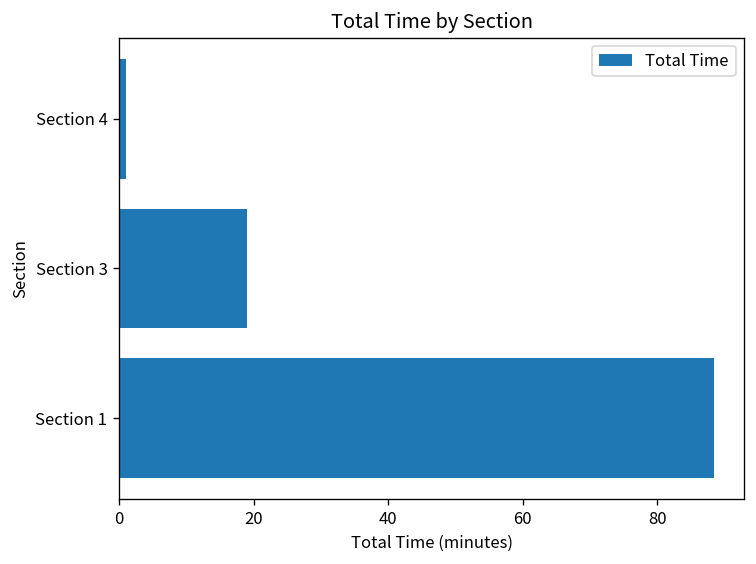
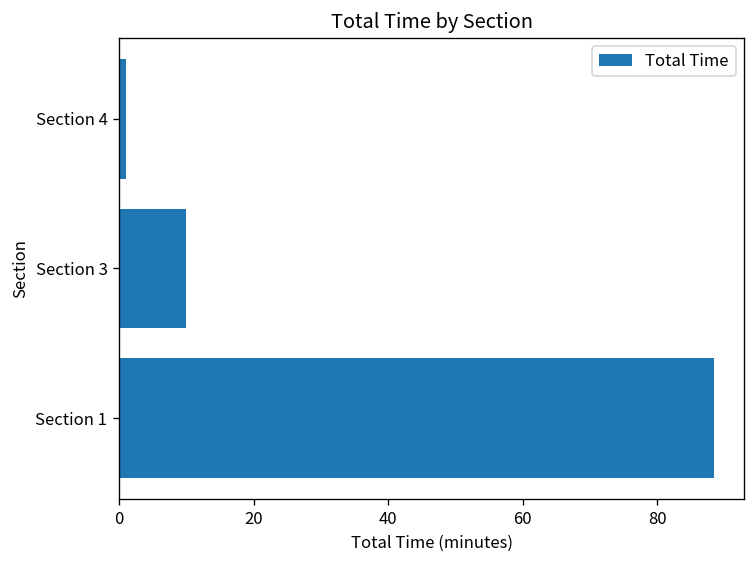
  {
    "Section 4": 1,
-   "Section 3": 19,
+   "Section 3": 10,
    "Section 1": 89
  }
